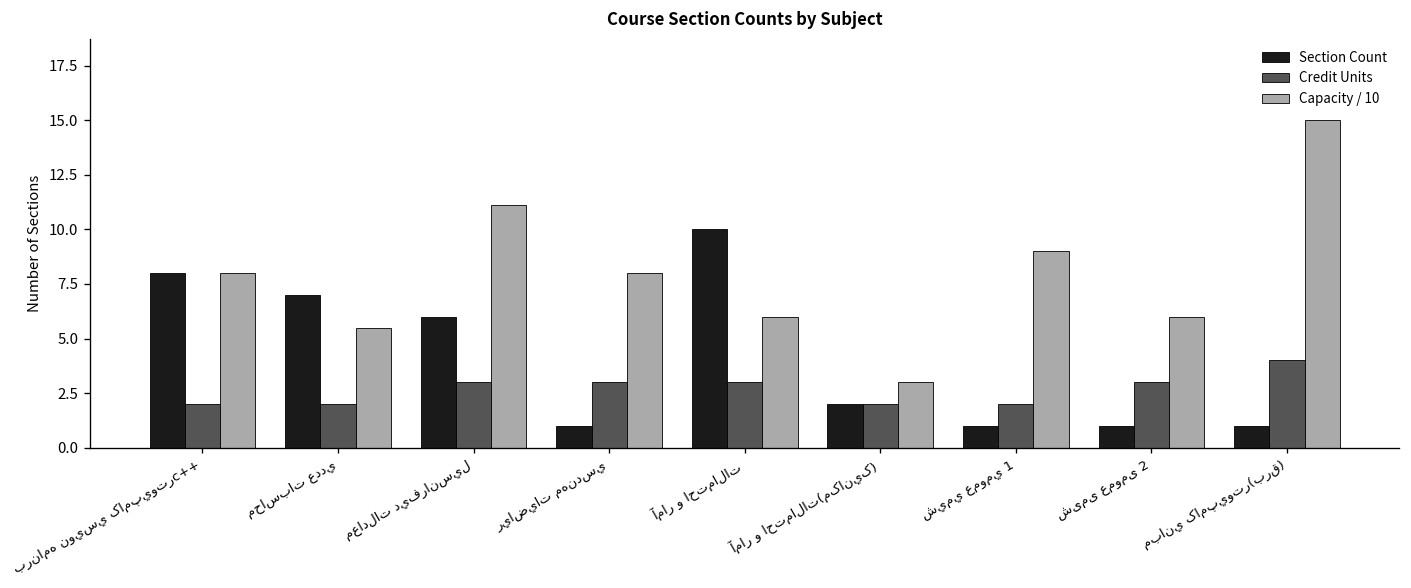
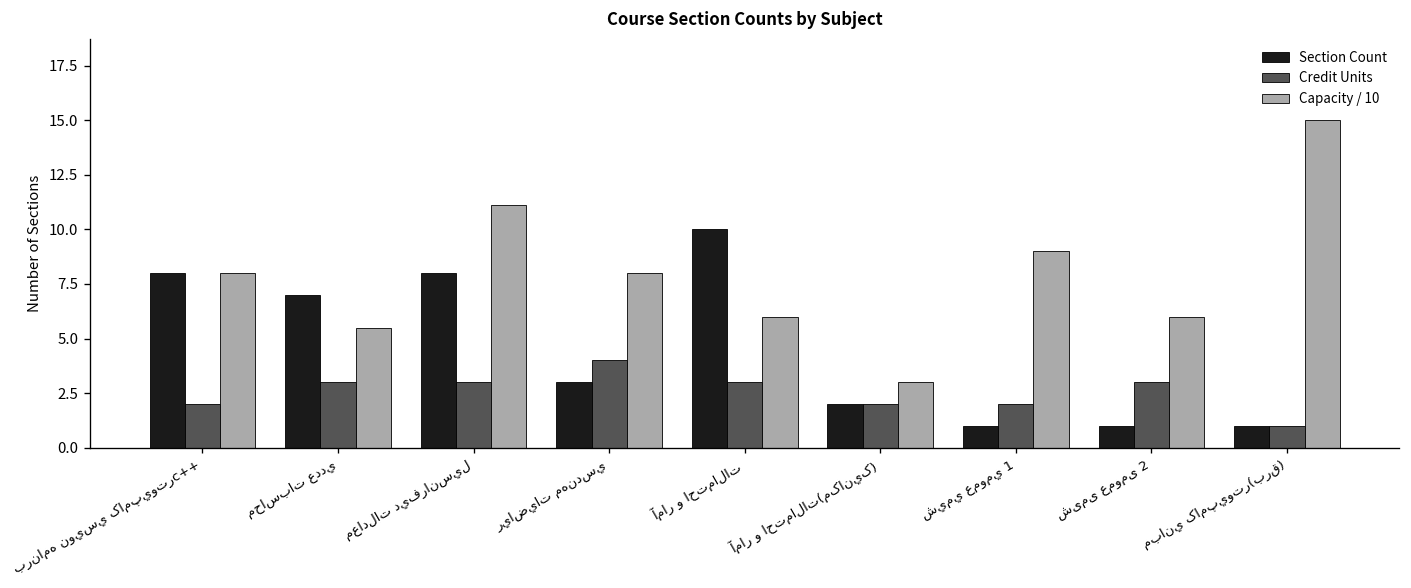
  {
    "Section Count": {
      "برنامه نويسي کامپيوترc++": 8,
      "محاسبات عددي": 7,
-     "معادلات ديفرانسيل": 6,
-     "رياضيات مهندسي": 1,
+     "معادلات ديفرانسيل": 8,
+     "رياضيات مهندسي": 3,
      "آمار و احتمالات": 10,
      "آمار و احتمالات(مکانيک)": 2,
      "شيمي عمومي 1": 1,
      "شیمی عمومی 2": 1,
      "مباني کامپيوتر(برق)": 1
    },
    "Credit Units": {
      "برنامه نويسي کامپيوترc++": 2,
-     "محاسبات عددي": 2,
+     "محاسبات عددي": 3,
      "معادلات ديفرانسيل": 3,
-     "رياضيات مهندسي": 3,
+     "رياضيات مهندسي": 4,
      "آمار و احتمالات": 3,
      "آمار و احتمالات(مکانيک)": 2,
      "شيمي عمومي 1": 2,
      "شیمی عمومی 2": 3,
-     "مباني کامپيوتر(برق)": 4
+     "مباني کامپيوتر(برق)": 1
    },
    "Capacity / 10": {
      "برنامه نويسي کامپيوترc++": 8,
      "محاسبات عددي": 5.5,
      "معادلات ديفرانسيل": 11,
      "رياضيات مهندسي": 8,
      "آمار و احتمالات": 6,
      "آمار و احتمالات(مکانيک)": 3,
      "شيمي عمومي 1": 9,
      "شیمی عمومی 2": 6,
      "مباني کامپيوتر(برق)": 15
    }
  }
